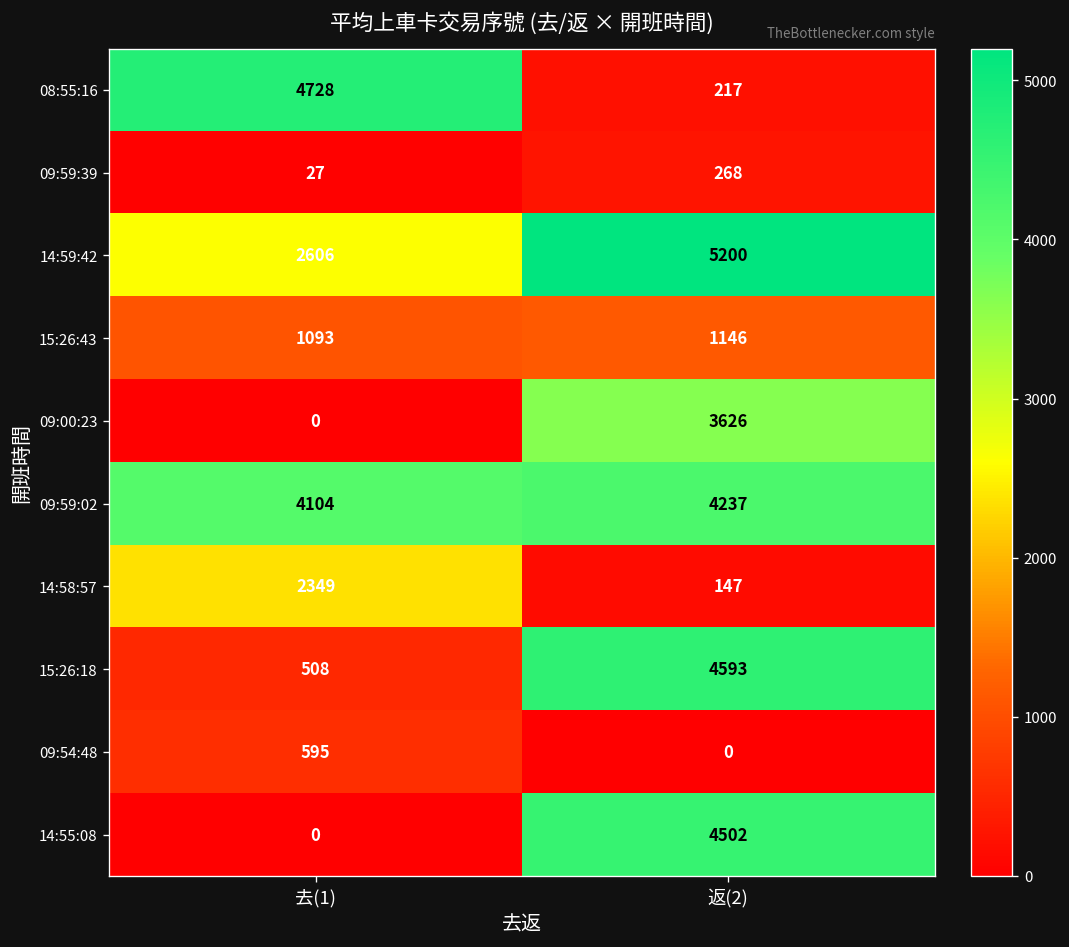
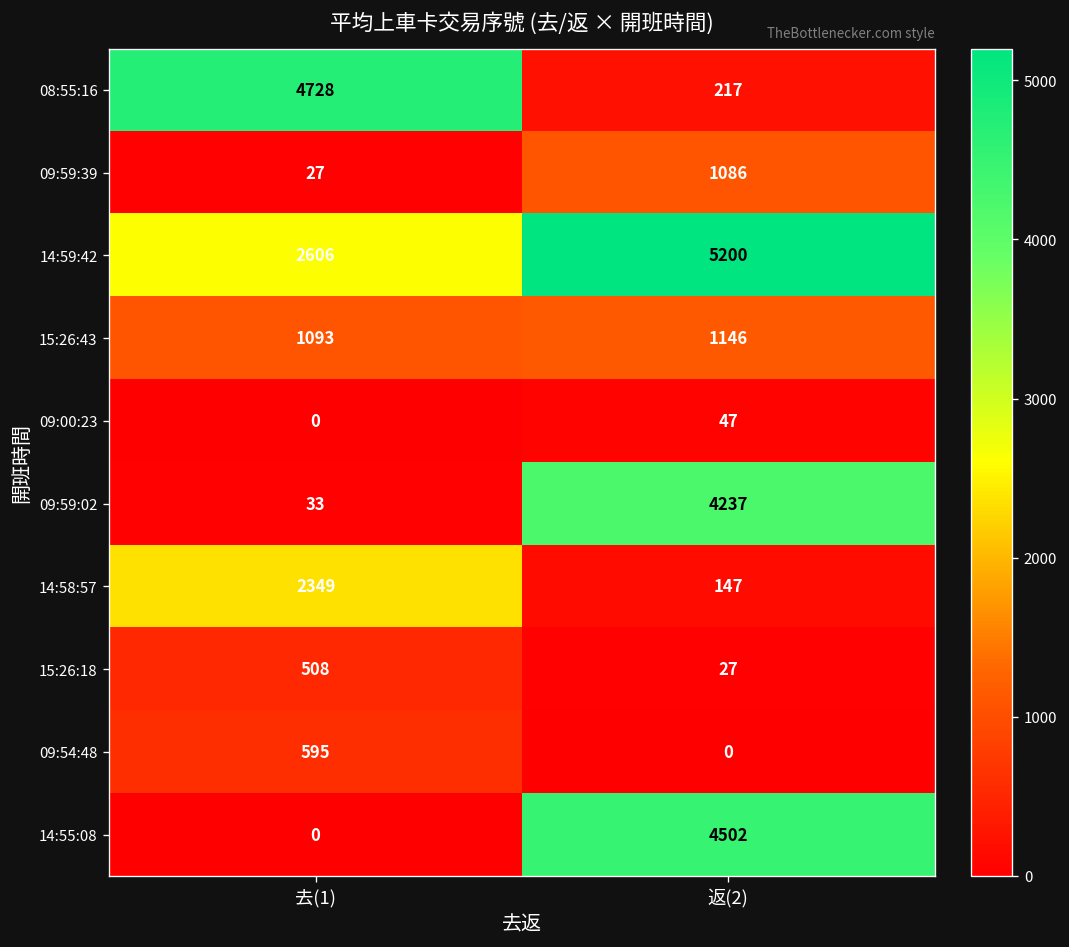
  {
    "08:55:16": {
      "去(1)": 4728,
      "返(2)": 217
    },
    "09:59:39": {
      "去(1)": 27,
-     "返(2)": 268
+     "返(2)": 1086
    },
    "14:59:42": {
      "去(1)": 2606,
      "返(2)": 5200
    },
    "15:26:43": {
      "去(1)": 1093,
      "返(2)": 1146
    },
    "09:00:23": {
      "去(1)": 0,
-     "返(2)": 3626
+     "返(2)": 47
    },
    "09:59:02": {
-     "去(1)": 4104,
+     "去(1)": 33,
      "返(2)": 4237
    },
    "14:58:57": {
      "去(1)": 2349,
      "返(2)": 147
    },
    "15:26:18": {
      "去(1)": 508,
-     "返(2)": 4593
+     "返(2)": 27
    },
    "09:54:48": {
      "去(1)": 595,
      "返(2)": 0
    },
    "14:55:08": {
      "去(1)": 0,
      "返(2)": 4502
    }
  }
